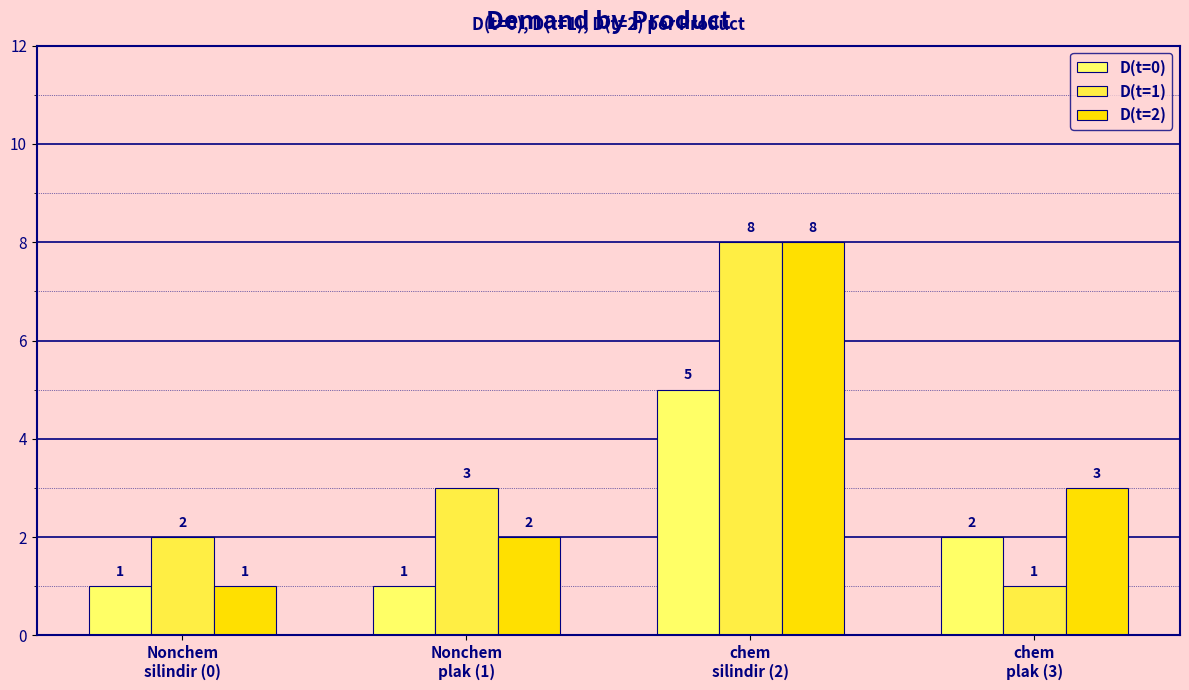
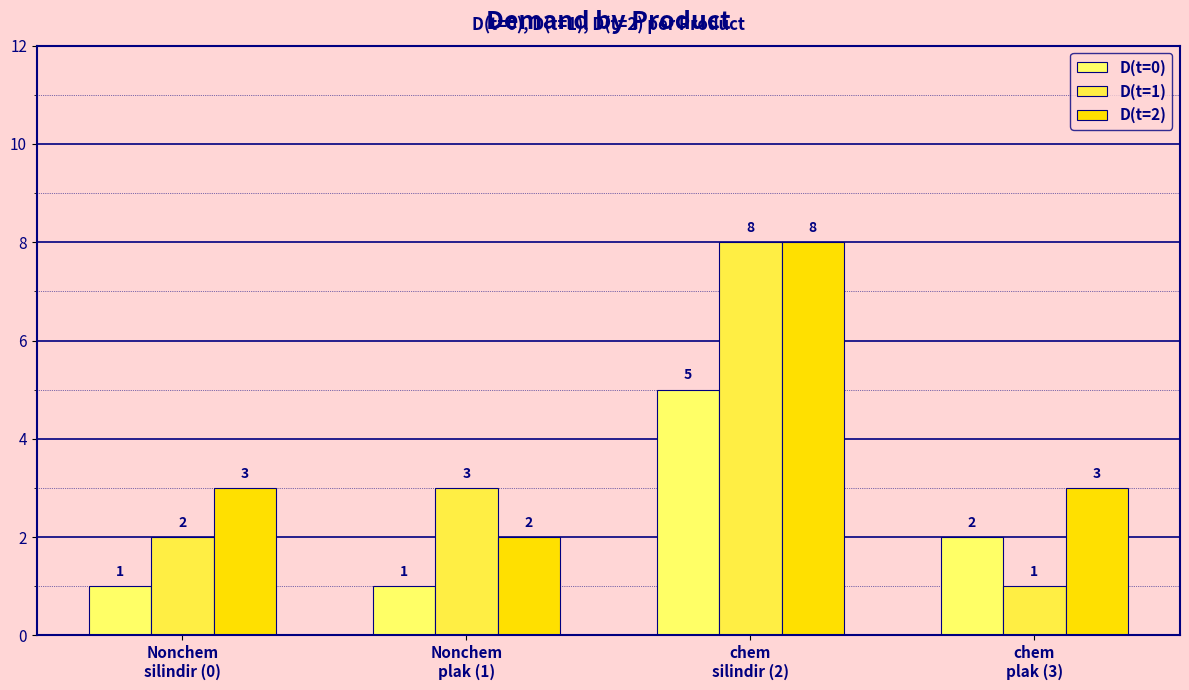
  {
    "D(t=2)": {
-     "Nonchem silindir (0)": 1,
+     "Nonchem silindir (0)": 3,
      "Nonchem plak (1)": 2,
      "chem silindir (2)": 8,
      "chem plak (3)": 3
    }
  }
